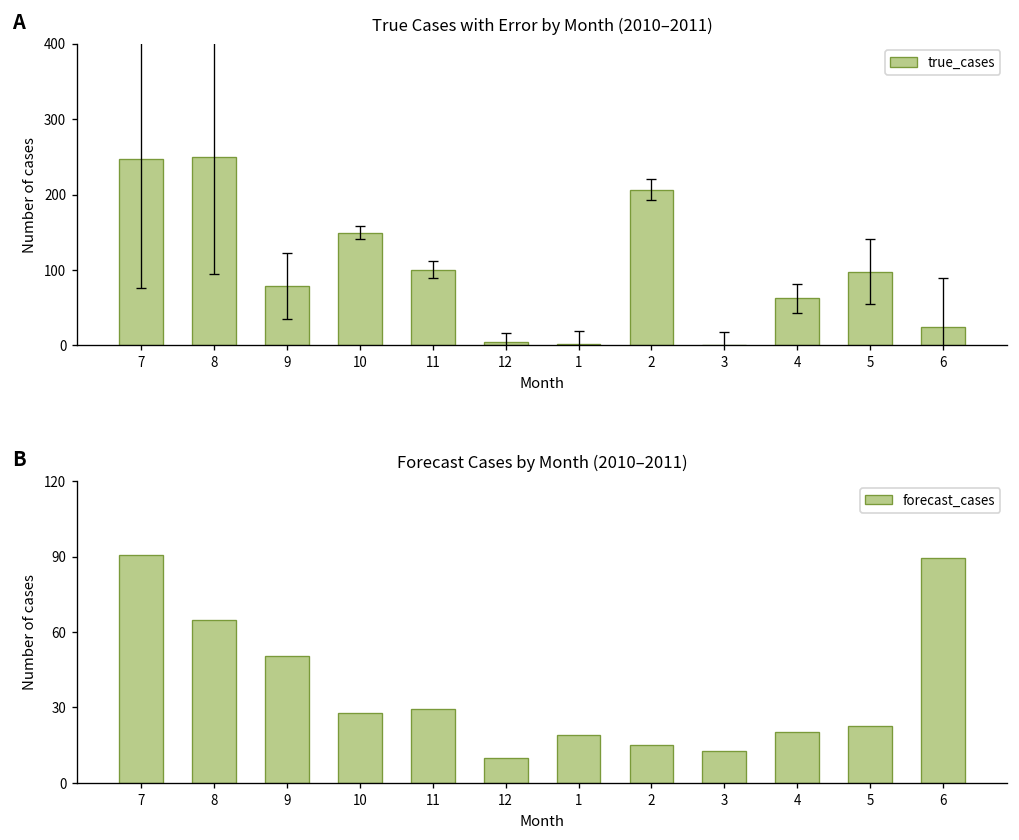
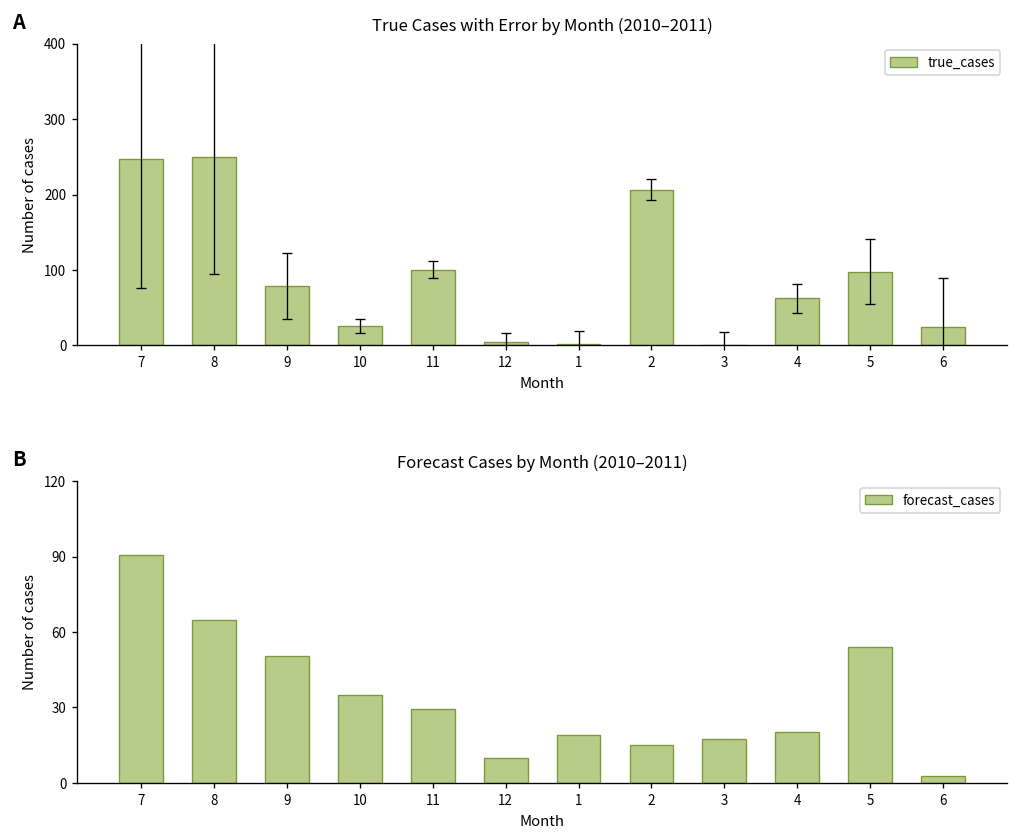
  {
    "True Cases with Error by Month (2010–2011)": {
      "true_cases": {
        "7": 250,
        "8": 250,
        "9": 80,
-       "10": 150,
+       "10": 30,
        "11": 100,
        "12": 0,
        "2": 210,
        "3": 0,
        "4": 60,
        "5": 100,
        "6": 30
      }
    },
    "Forecast Cases by Month (2010–2011)": {
      "7": 91,
      "8": 65,
      "9": 50,
-     "10": 28,
+     "10": 35,
      "11": 29,
      "12": 10,
      "1": 19,
      "2": 15,
-     "3": 13,
+     "3": 18,
      "4": 20,
-     "5": 22,
-     "6": 90
+     "5": 54,
+     "6": 3
    }
  }
